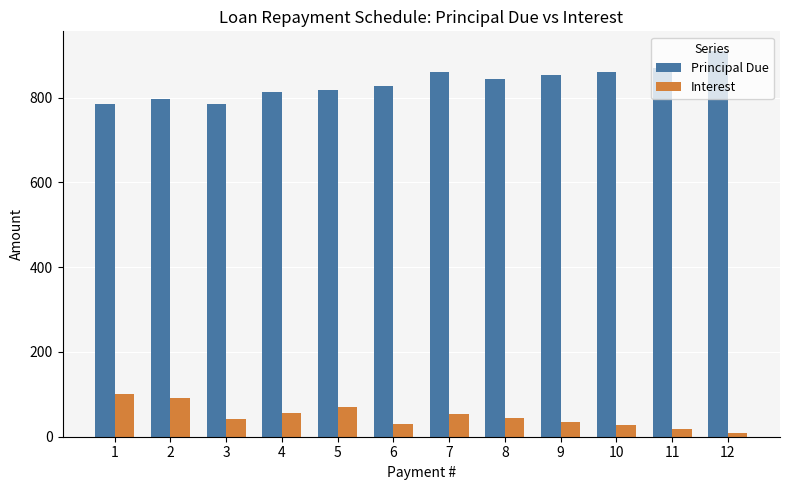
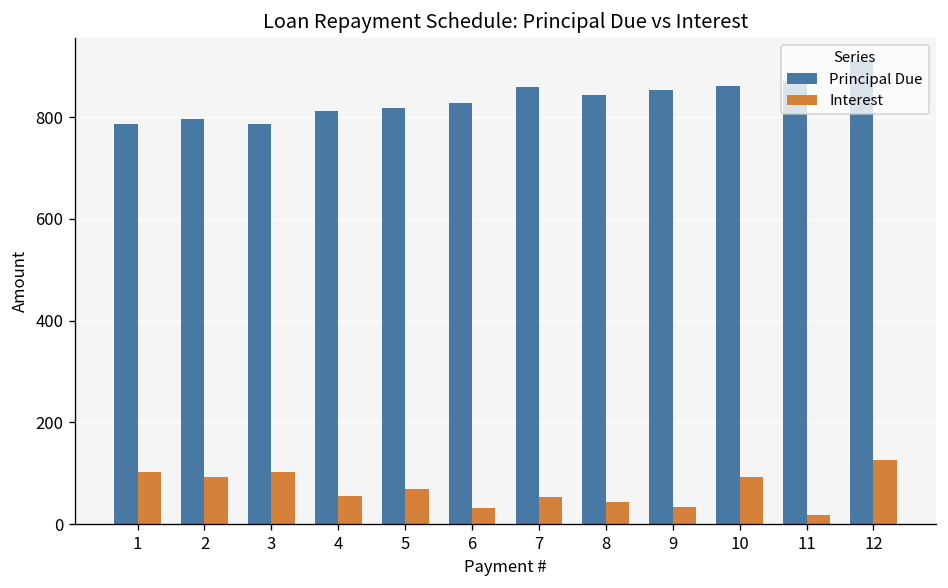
  {
    "Principal Due": {
      "1": 790,
      "2": 800,
      "3": 790,
      "4": 810,
      "5": 820,
      "6": 830,
      "7": 860,
      "8": 840,
      "9": 850,
      "10": 860
    },
    "Interest": {
      "1": 100,
      "2": 90,
-     "3": 40,
+     "3": 100,
      "4": 60,
      "5": 70,
      "6": 30,
      "7": 50,
      "8": 40,
      "9": 30,
-     "10": 30,
+     "10": 90,
      "11": 20,
-     "12": 10
+     "12": 130
    }
  }
